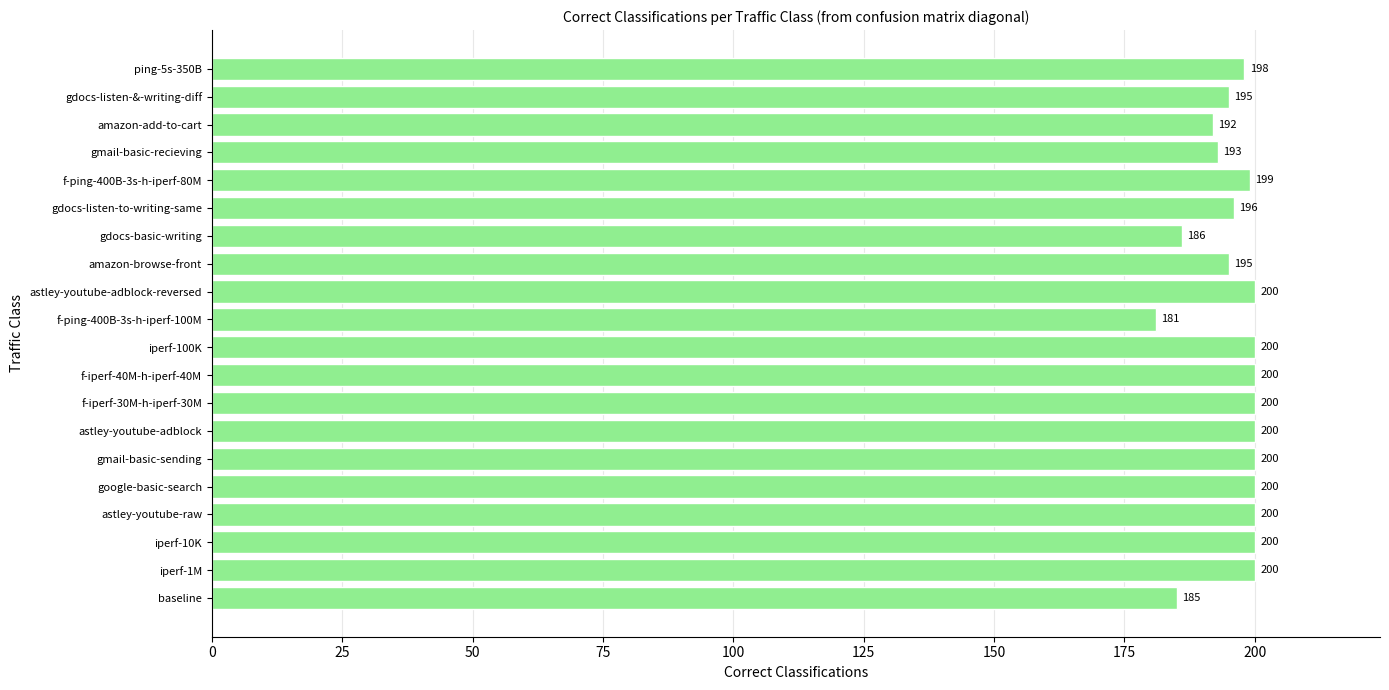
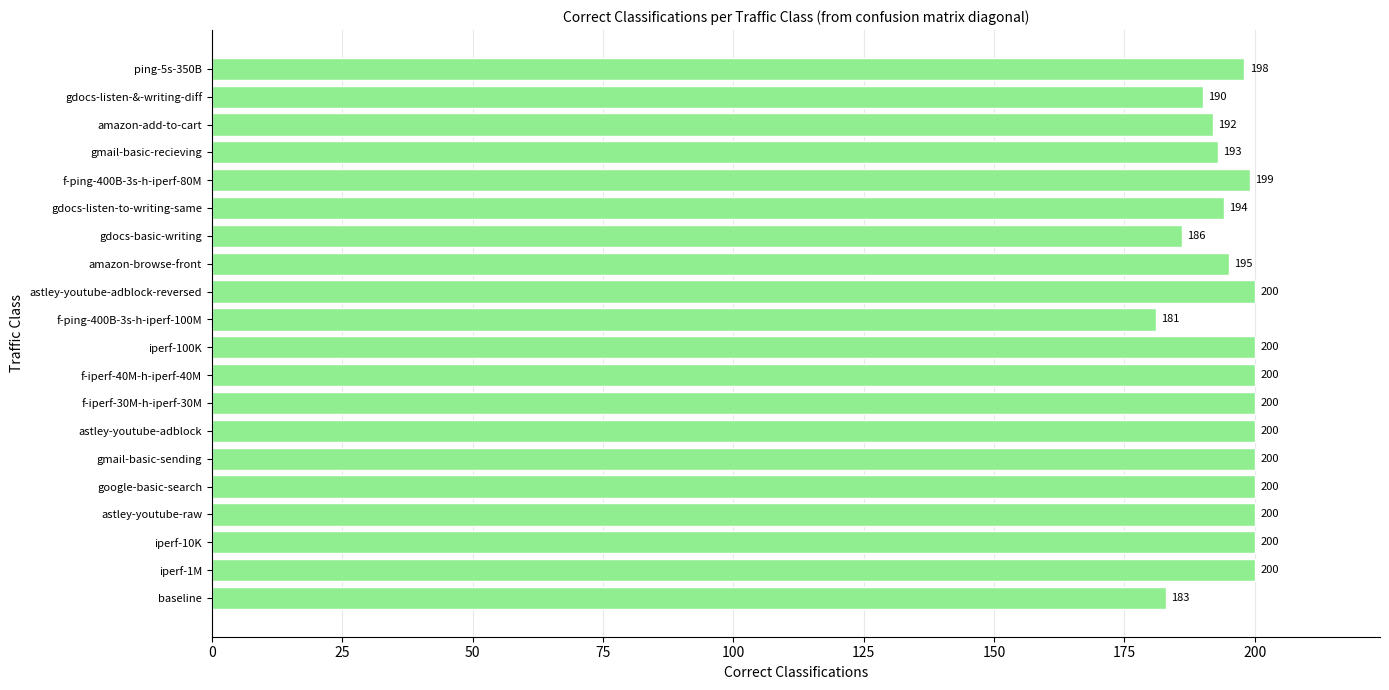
  {
    "ping-5s-350B": 198,
-   "gdocs-listen-&-writing-diff": 195,
+   "gdocs-listen-&-writing-diff": 190,
    "amazon-add-to-cart": 192,
    "gmail-basic-recieving": 193,
    "f-ping-400B-3s-h-iperf-80M": 199,
-   "gdocs-listen-to-writing-same": 196,
+   "gdocs-listen-to-writing-same": 194,
    "gdocs-basic-writing": 186,
    "amazon-browse-front": 195,
    "astley-youtube-adblock-reversed": 200,
    "f-ping-400B-3s-h-iperf-100M": 181,
    "iperf-100K": 200,
    "f-iperf-40M-h-iperf-40M": 200,
    "f-iperf-30M-h-iperf-30M": 200,
    "astley-youtube-adblock": 200,
    "gmail-basic-sending": 200,
    "google-basic-search": 200,
    "astley-youtube-raw": 200,
    "iperf-10K": 200,
    "iperf-1M": 200,
-   "baseline": 185
+   "baseline": 183
  }
